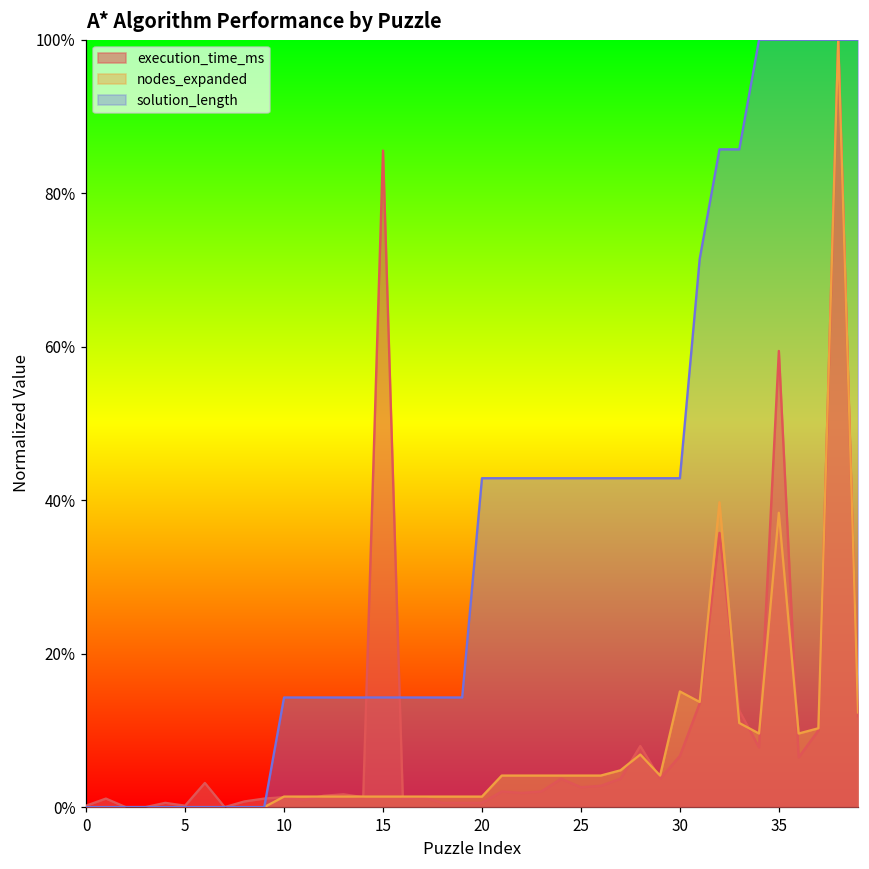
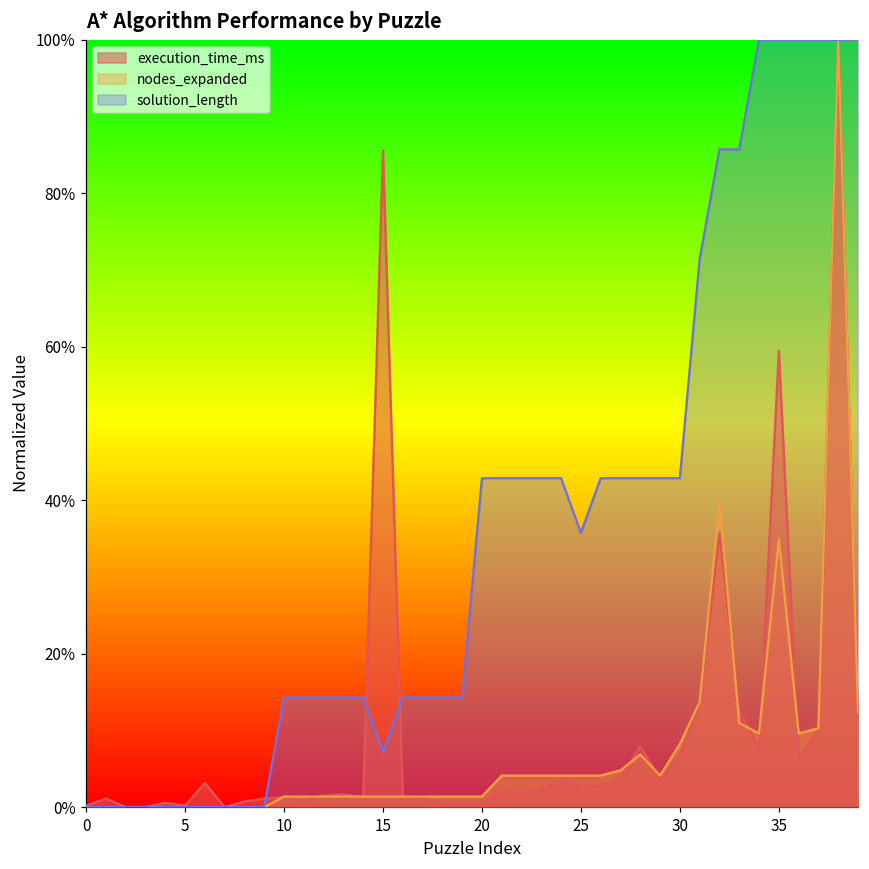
  {
    "execution_time_ms": {
      "15": "86%",
      "20": "1%",
      "25": "3%",
      "30": "7%",
      "35": "59%"
    },
    "nodes_expanded": {
      "15": "1%",
      "20": "1%",
      "25": "4%",
-     "30": "15%",
-     "35": "38%"
+     "30": "8%",
+     "35": "35%"
    },
    "solution_length": {
      "10": "14%",
-     "15": "14%",
+     "15": "7%",
      "20": "43%",
-     "25": "43%",
+     "25": "36%",
      "30": "43%",
      "35": "100%"
    }
  }
